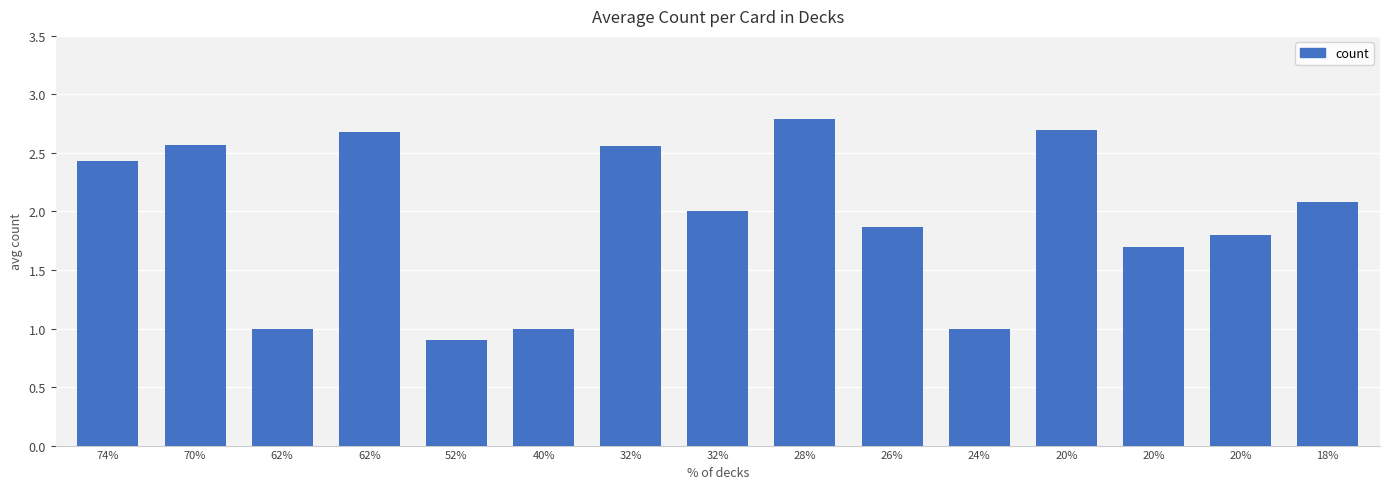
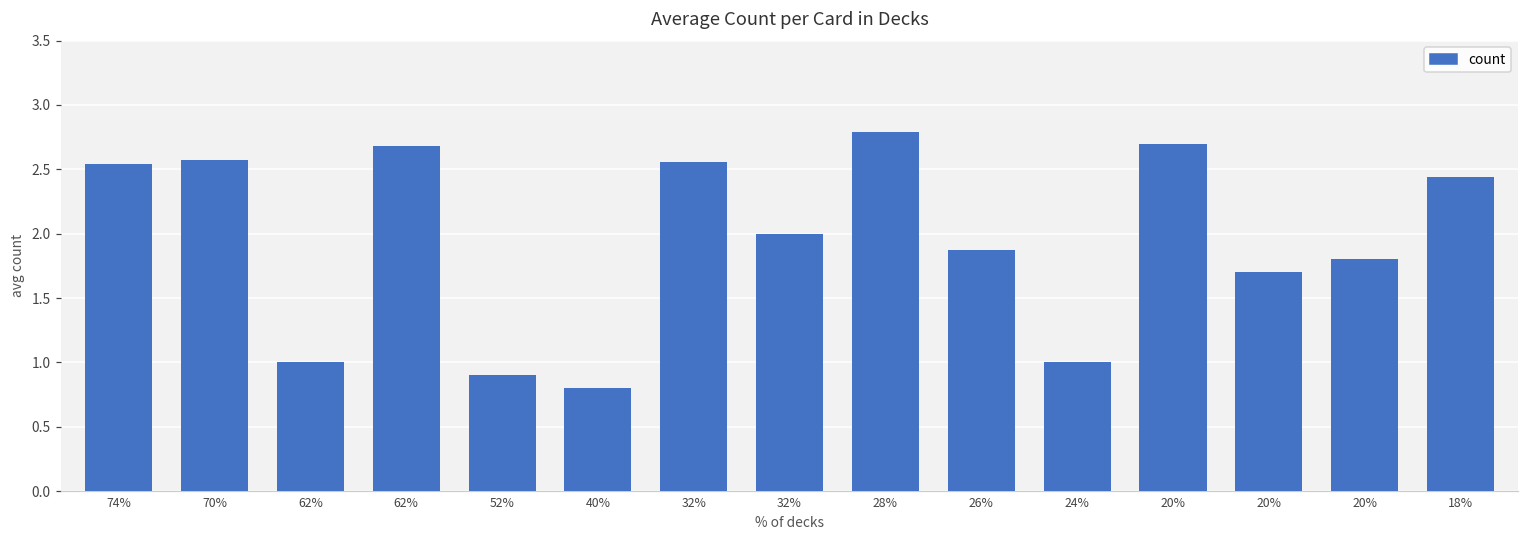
  {
-   "74%": 2.43,
+   "74%": 2.54,
    "70%": 2.57,
    "52%": 0.90,
-   "40%": 1.0,
+   "40%": 0.8,
    "28%": 2.79,
    "26%": 1.87,
    "24%": 1.00,
-   "18%": 2.08
+   "18%": 2.44
  }
